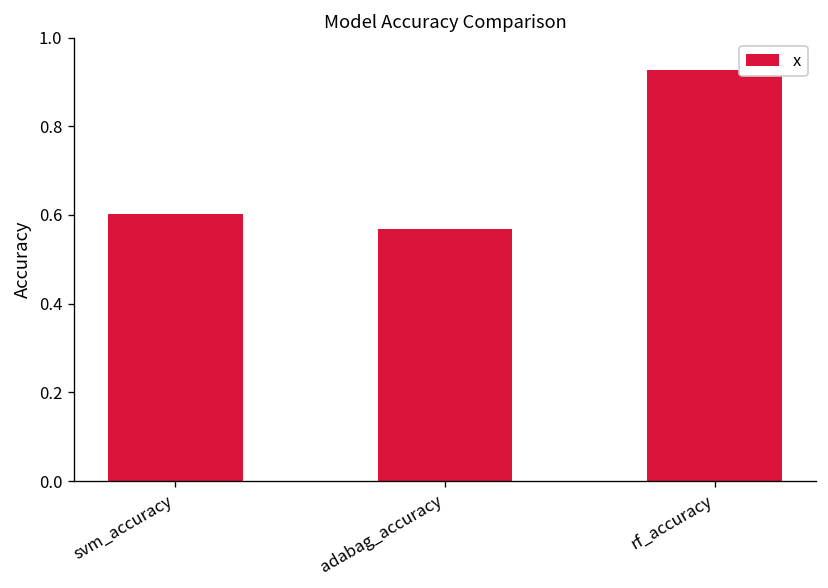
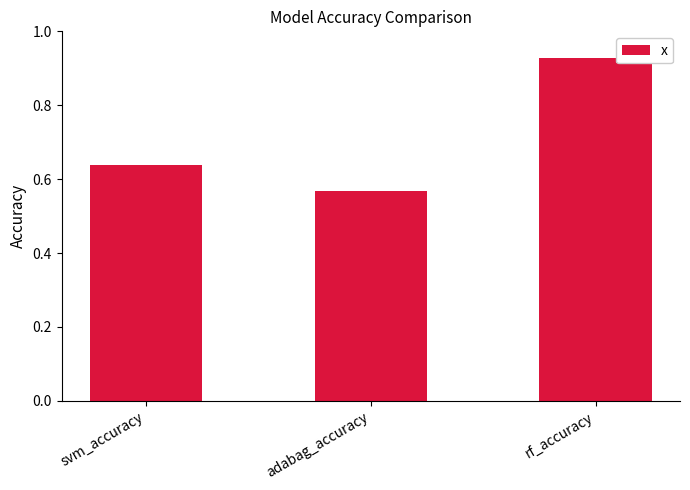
  {
-   "svm_accuracy": 0.60,
+   "svm_accuracy": 0.64,
    "adabag_accuracy": 0.57,
    "rf_accuracy": 0.93
  }
